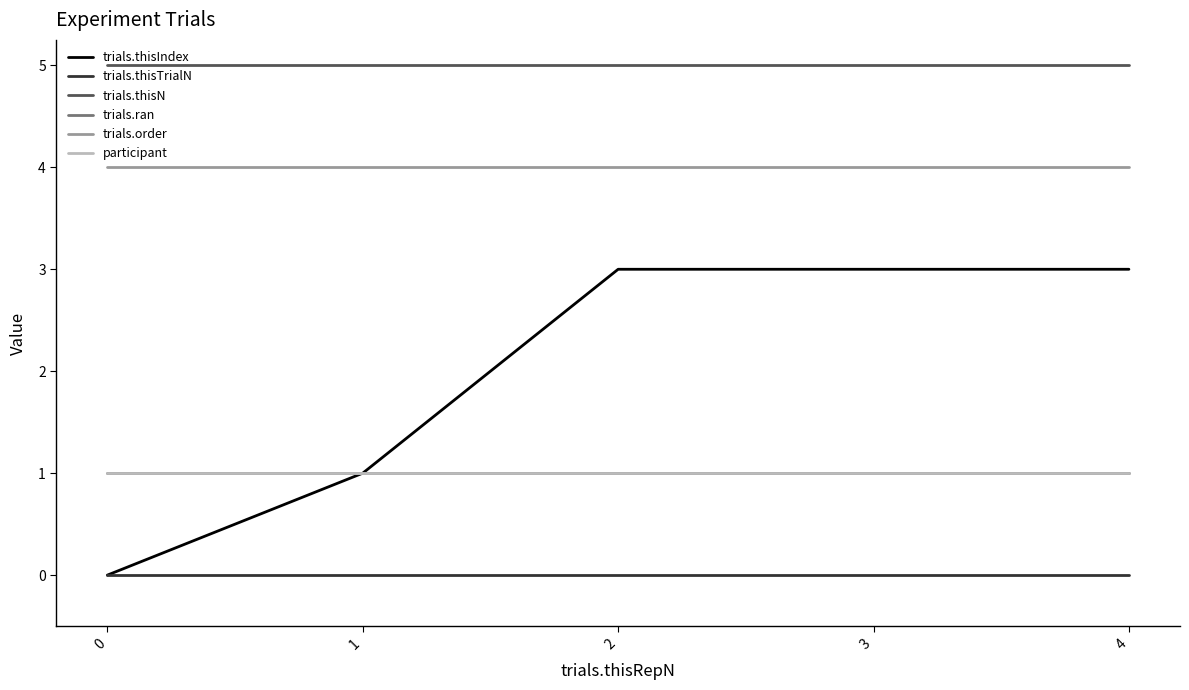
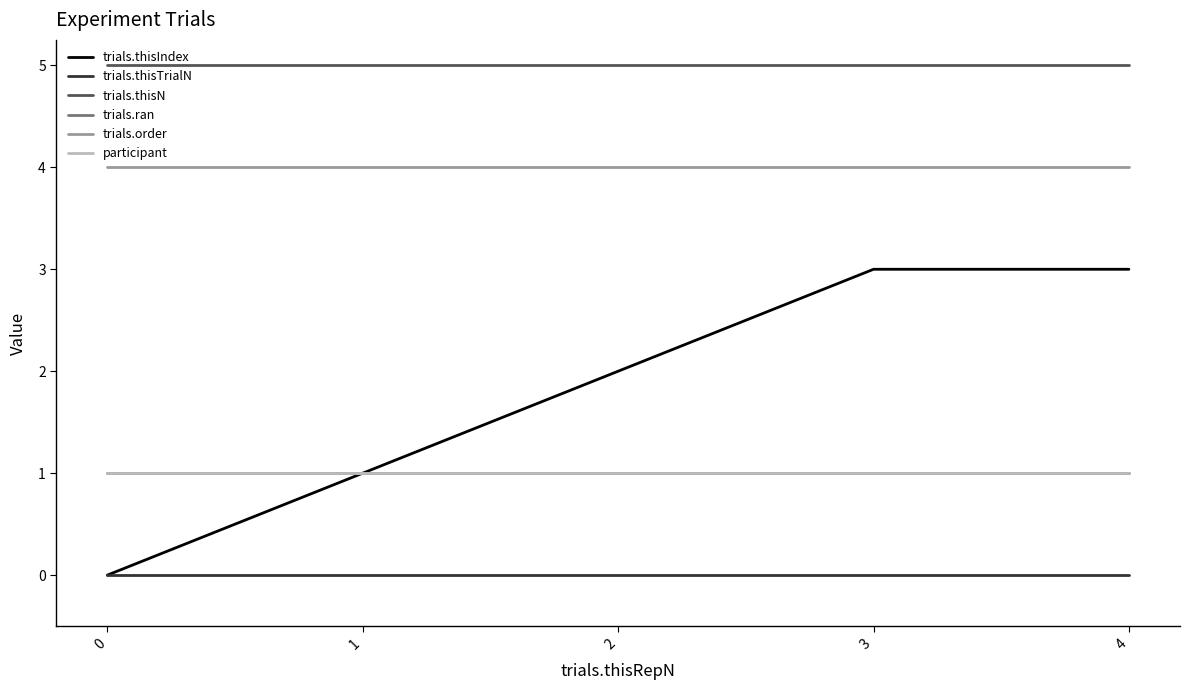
  {
    "trials.thisIndex": {
-     "2": 3,
+     "2": 2,
      "3": 3,
      "4": 3
    }
  }
